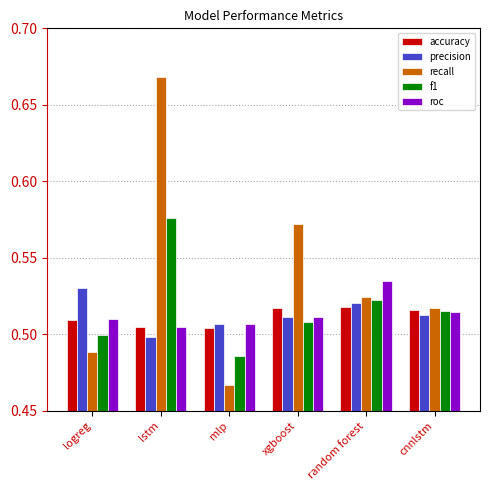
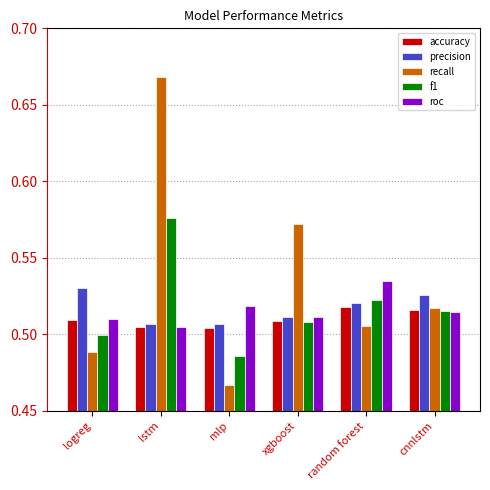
  {
    "accuracy": {
      "logreg": 0.509,
      "lstm": 0.505,
      "mlp": 0.504,
-     "xgboost": 0.517,
+     "xgboost": 0.509,
      "random forest": 0.518,
      "cnnlstm": 0.516
    },
    "precision": {
      "logreg": 0.530,
-     "lstm": 0.498,
+     "lstm": 0.506,
      "mlp": 0.507,
      "xgboost": 0.511,
      "random forest": 0.520,
-     "cnnlstm": 0.513
+     "cnnlstm": 0.526
    },
    "recall": {
      "logreg": 0.489,
      "lstm": 0.668,
      "mlp": 0.467,
      "xgboost": 0.572,
-     "random forest": 0.524,
+     "random forest": 0.505,
      "cnnlstm": 0.517
    },
    "f1": {
      "logreg": 0.500,
      "lstm": 0.576,
      "mlp": 0.486,
      "xgboost": 0.508,
      "random forest": 0.522,
      "cnnlstm": 0.515
    },
    "roc": {
      "logreg": 0.510,
      "lstm": 0.505,
-     "mlp": 0.507,
+     "mlp": 0.519,
      "xgboost": 0.511,
      "random forest": 0.535,
      "cnnlstm": 0.514
    }
  }
